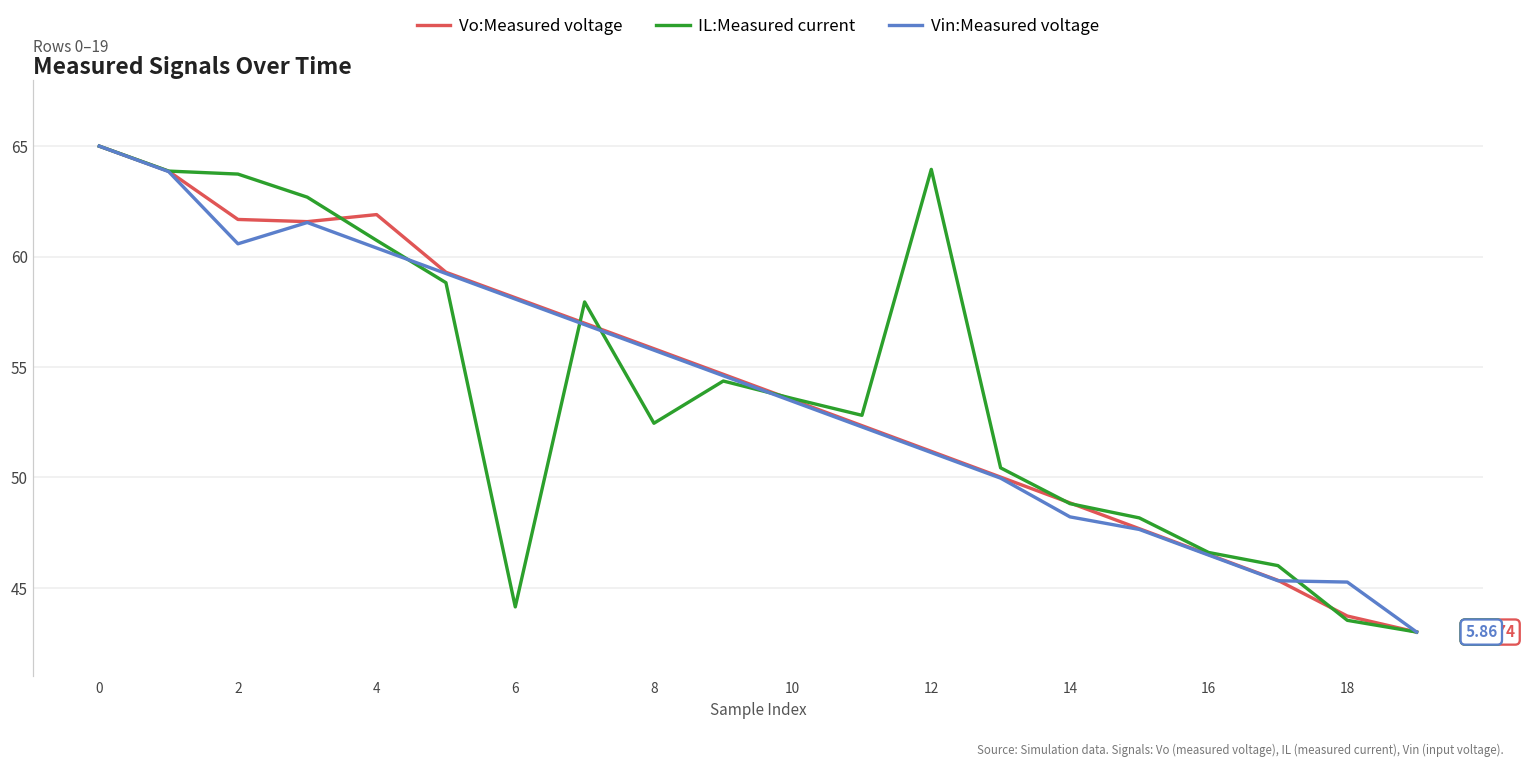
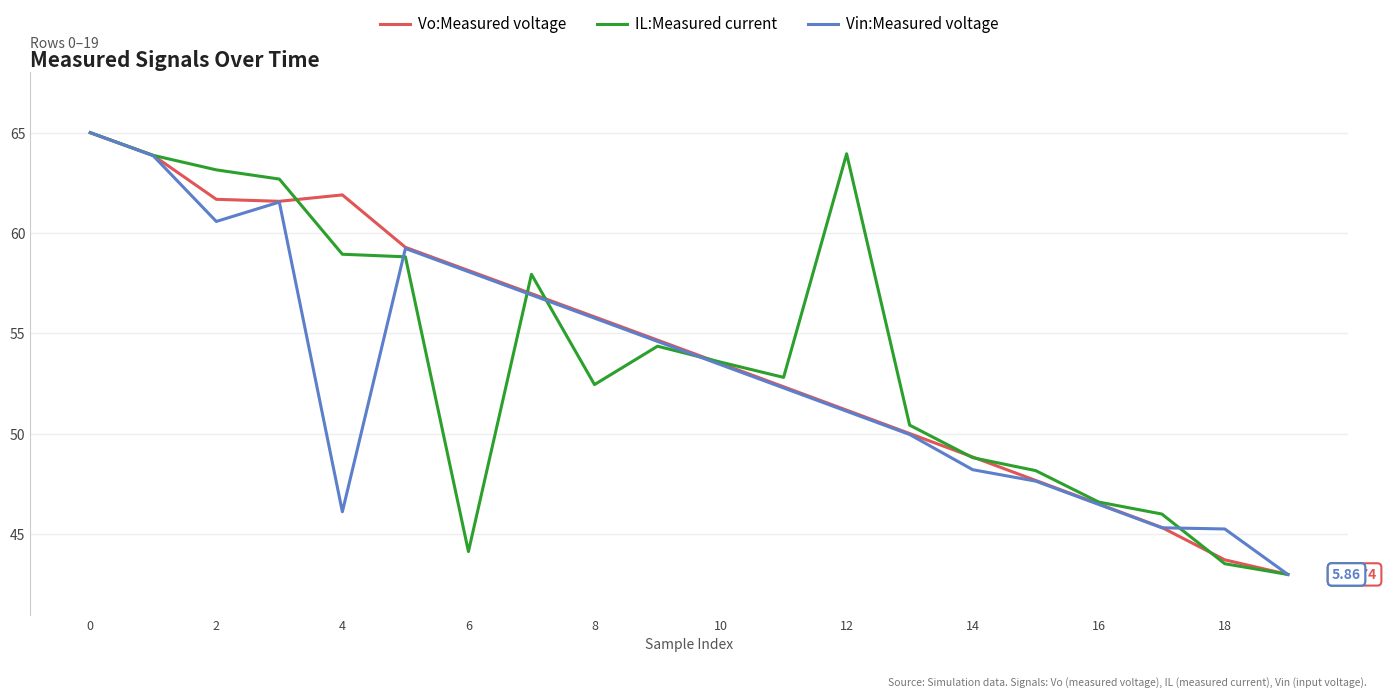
  {
    "Vo:Measured voltage": {
      "2": 61.7,
      "4": 61.9,
      "18": 43.7
    },
    "IL:Measured current": {
-     "2": 63.7,
-     "4": 60.7,
+     "2": 63.1,
+     "4": 58.9,
      "6": 44.1,
      "8": 52.5,
      "12": 63.9,
      "18": 43.5
    },
    "Vin:Measured voltage": {
      "2": 60.6,
-     "4": 60.4,
+     "4": 46.1,
      "14": 48.2,
      "18": 45.3
    }
  }
